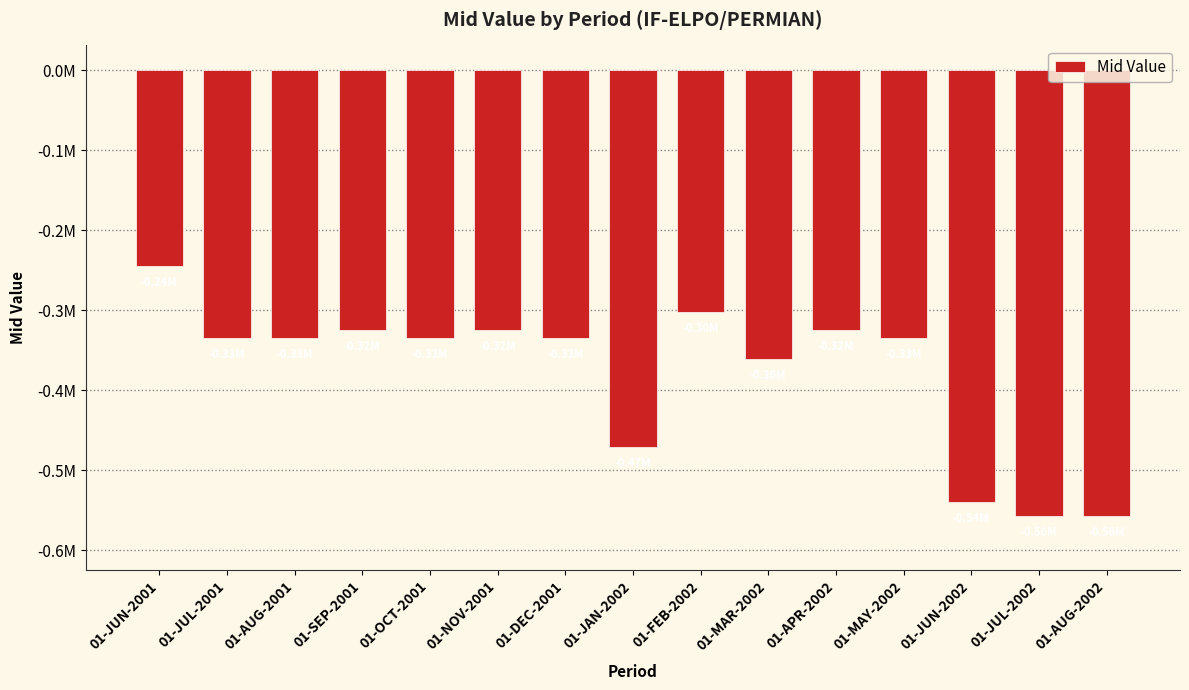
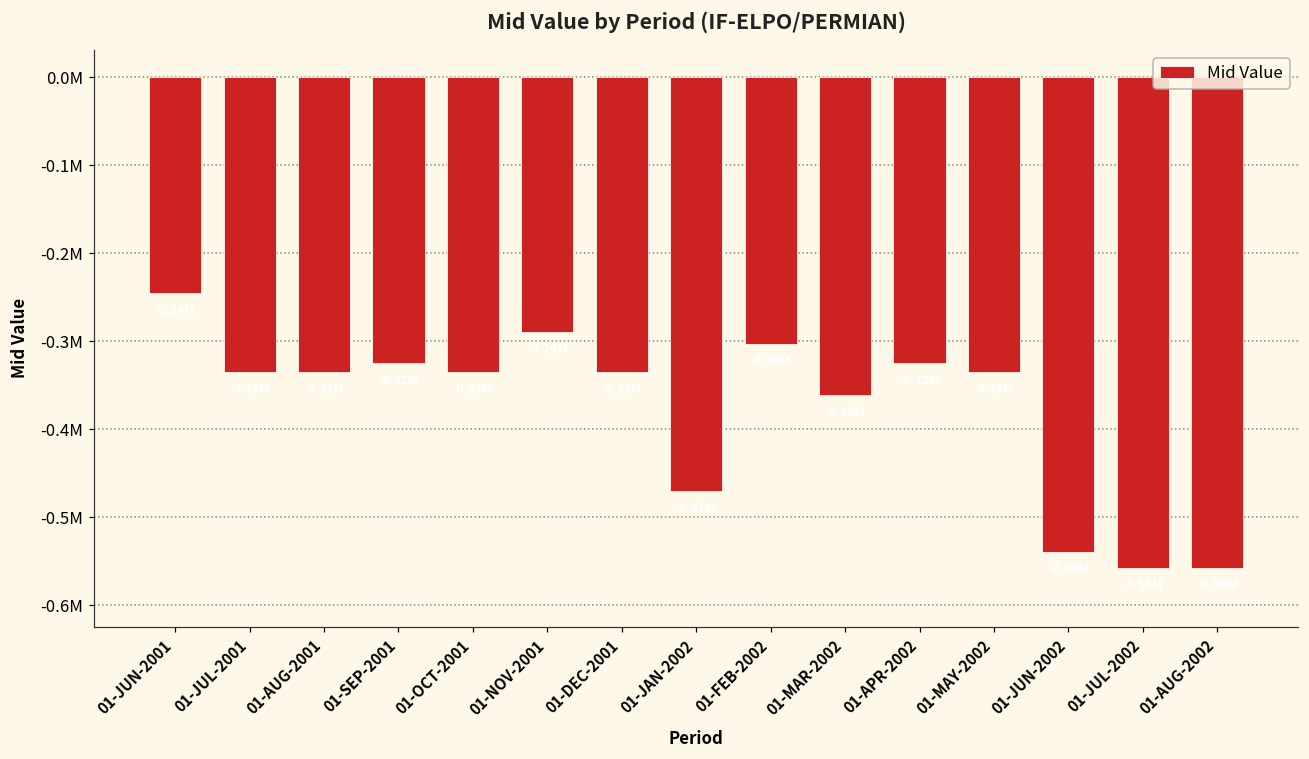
  {
    "01-JUN-2001": -240000,
    "01-JUL-2001": -330000,
    "01-AUG-2001": -330000,
    "01-SEP-2001": -320000,
    "01-OCT-2001": -330000,
-   "01-NOV-2001": -320000,
+   "01-NOV-2001": -290000,
    "01-DEC-2001": -330000,
    "01-JAN-2002": -470000,
    "01-FEB-2002": -300000,
    "01-MAR-2002": -360000,
    "01-APR-2002": -320000,
    "01-MAY-2002": -330000,
    "01-JUN-2002": -540000,
    "01-JUL-2002": -560000,
    "01-AUG-2002": -560000
  }
